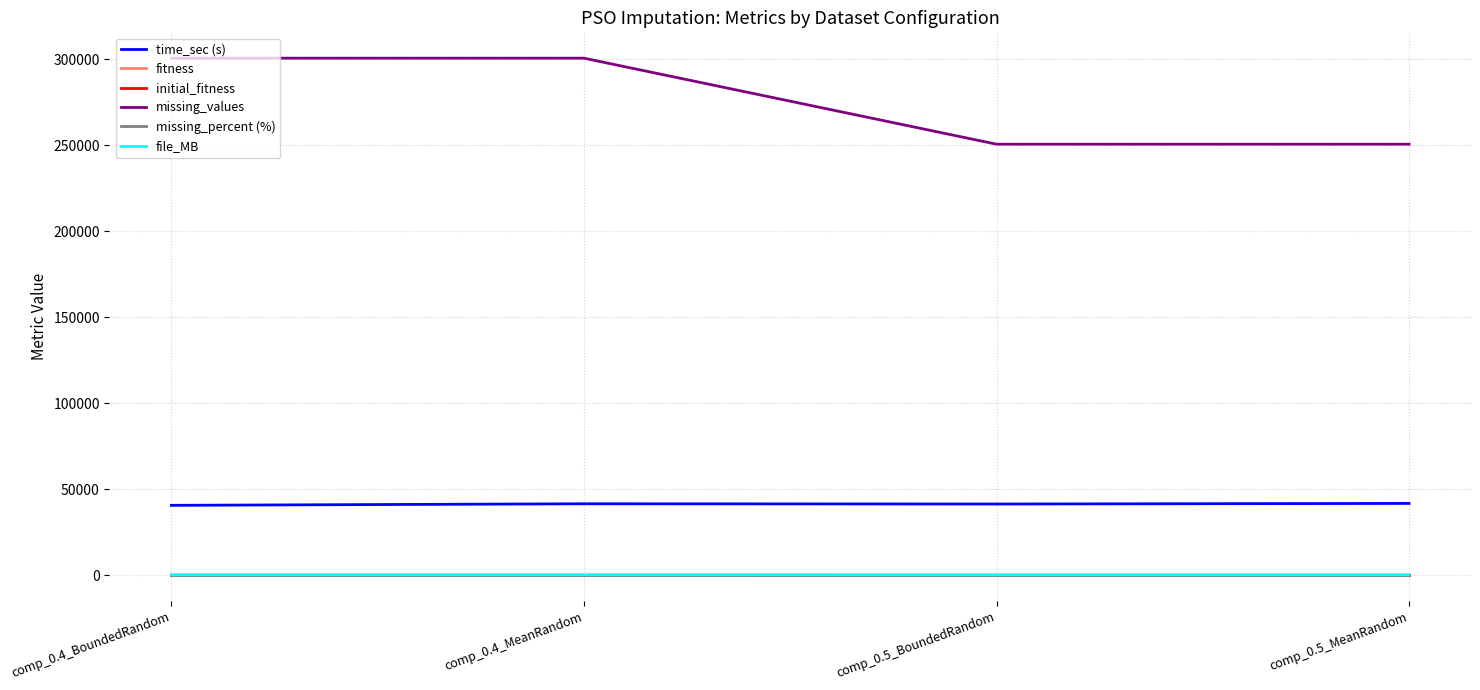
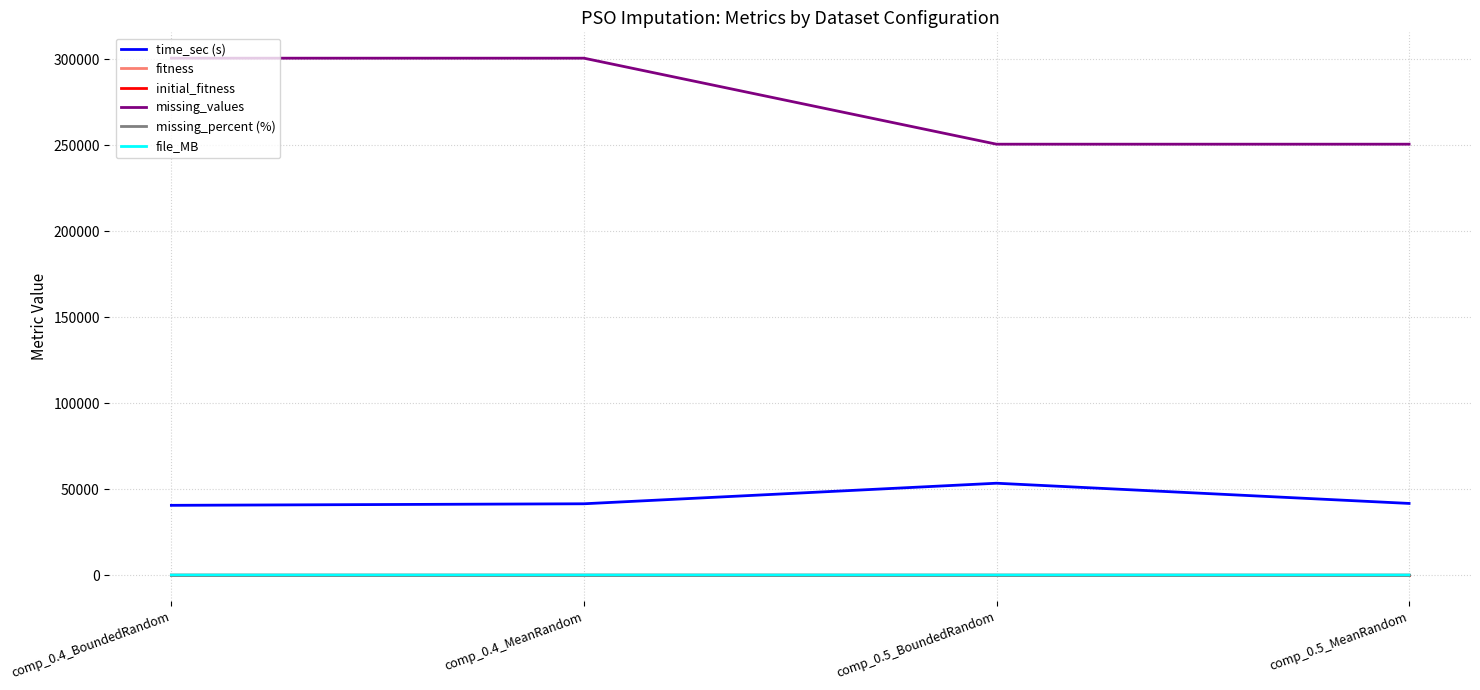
  {
    "time_sec (s)": {
      "comp_0.4_BoundedRandom": 41000,
      "comp_0.4_MeanRandom": 41000,
-     "comp_0.5_BoundedRandom": 41000,
+     "comp_0.5_BoundedRandom": 53000,
      "comp_0.5_MeanRandom": 42000
    },
    "file_MB": {
      "comp_0.4_BoundedRandom": 0,
      "comp_0.4_MeanRandom": 0,
      "comp_0.5_BoundedRandom": 0,
      "comp_0.5_MeanRandom": 0
    },
    "missing_values": {
      "comp_0.4_MeanRandom": 300000,
      "comp_0.5_BoundedRandom": 250000,
      "comp_0.5_MeanRandom": 250000
    }
  }
